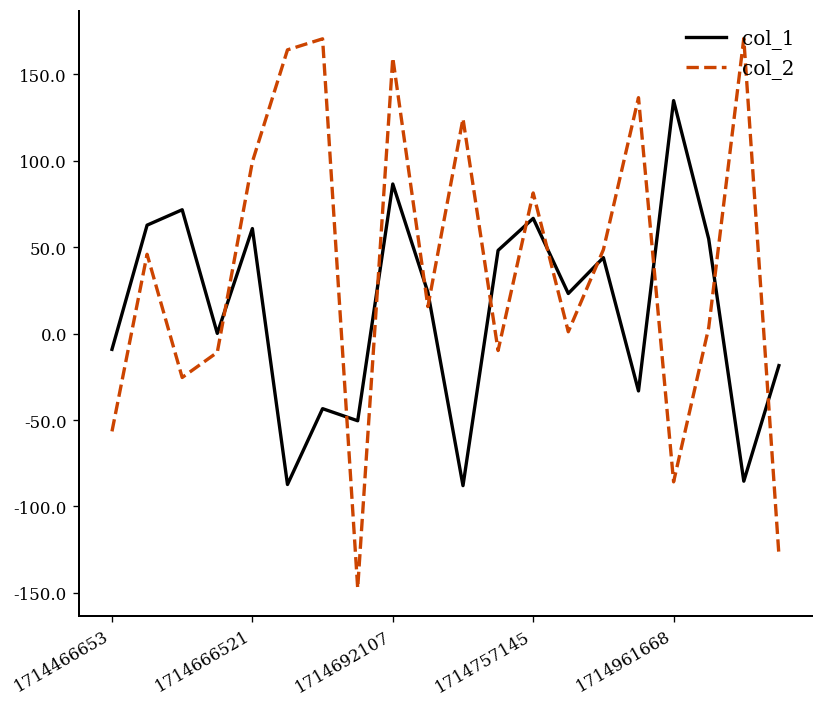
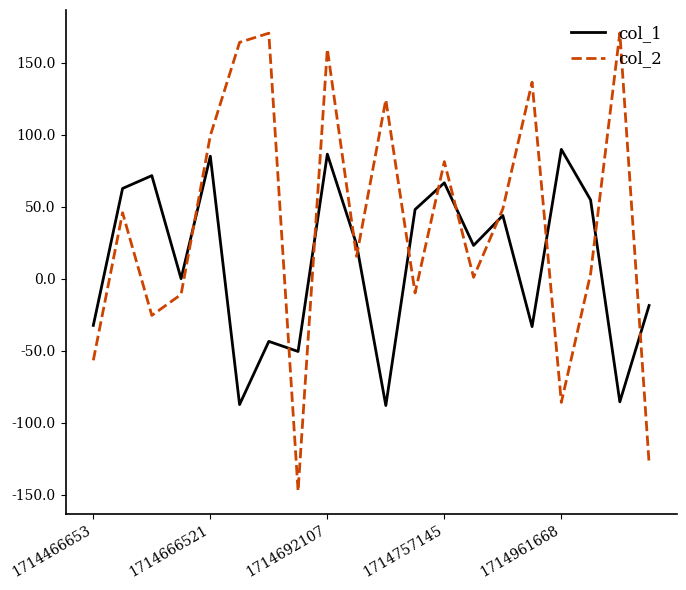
  {
    "col_1": {
-     "1714466653": -9,
-     "1714666521": 61,
+     "1714466653": -32,
+     "1714666521": 85,
      "1714692107": 87,
      "1714757145": 67,
-     "1714961668": 135
+     "1714961668": 90
    },
    "col_2": {
      "1714466653": -57,
      "1714666521": 99,
      "1714692107": 160,
      "1714757145": 81,
      "1714961668": -86
    }
  }
